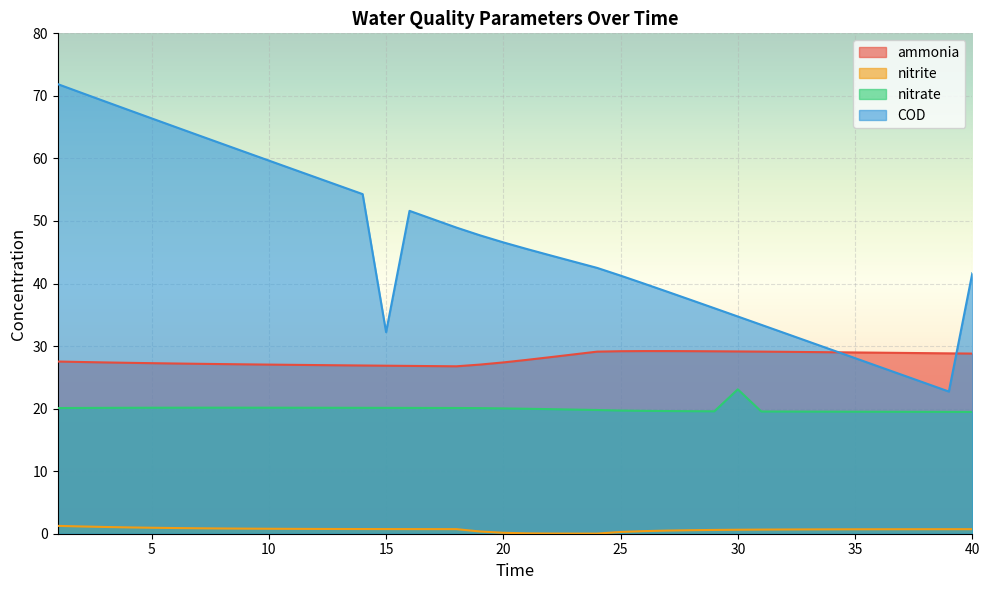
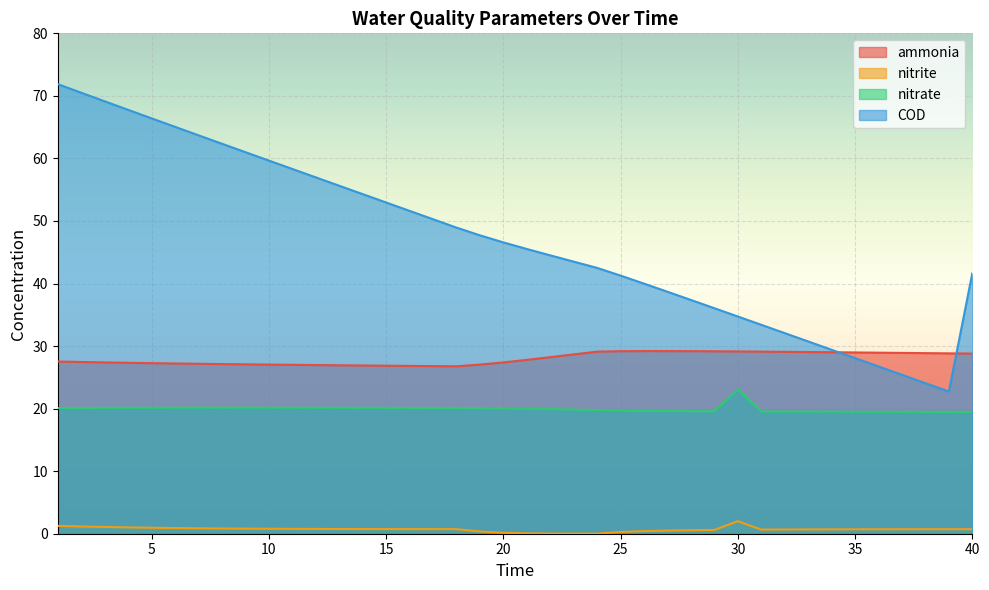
  {
    "ammonia": {
      "5": 27,
      "10": 27,
      "15": 27,
      "20": 27,
      "25": 29,
      "30": 29,
      "35": 29,
      "40": 29
    },
    "nitrite": {
      "5": 1,
      "10": 1,
      "15": 1,
      "20": 0,
      "25": 0,
-     "30": 1,
+     "30": 2,
      "35": 1,
      "40": 1
    },
    "nitrate": {
      "5": 20,
      "10": 20,
      "15": 20,
      "20": 20,
      "25": 20,
      "30": 23,
      "35": 20,
      "40": 19
    },
    "COD": {
      "5": 66,
      "10": 60,
-     "15": 32,
+     "15": 53,
      "20": 47,
      "25": 41,
      "30": 35,
      "35": 28,
      "40": 42
    }
  }
